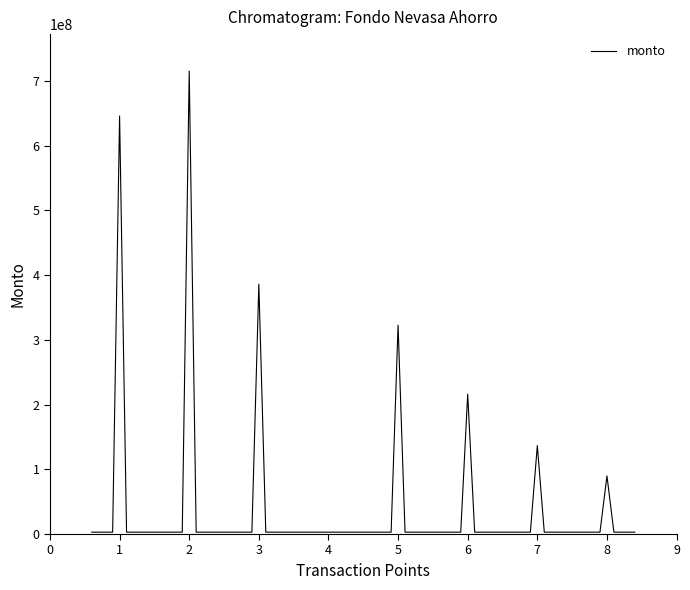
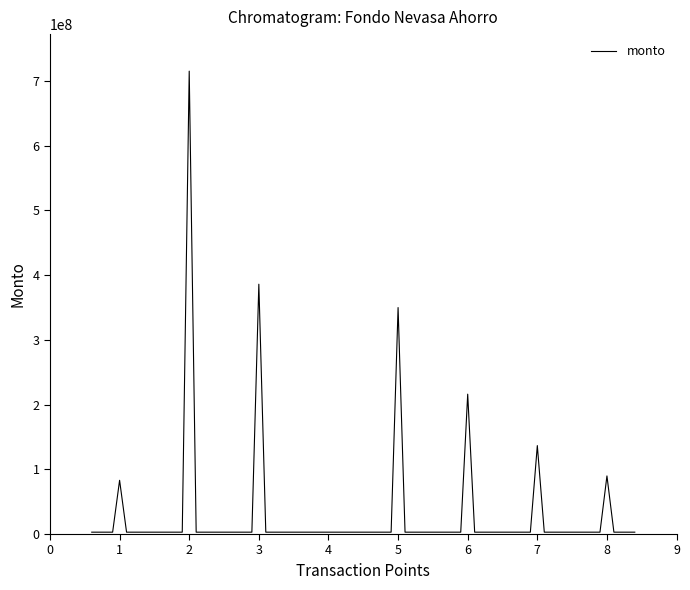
  {
-   "1": 650000000,
+   "1": 80000000,
    "2": 720000000,
    "3": 390000000,
    "4": 0,
-   "5": 320000000,
+   "5": 350000000,
    "6": 220000000,
    "7": 140000000,
    "8": 90000000
  }
